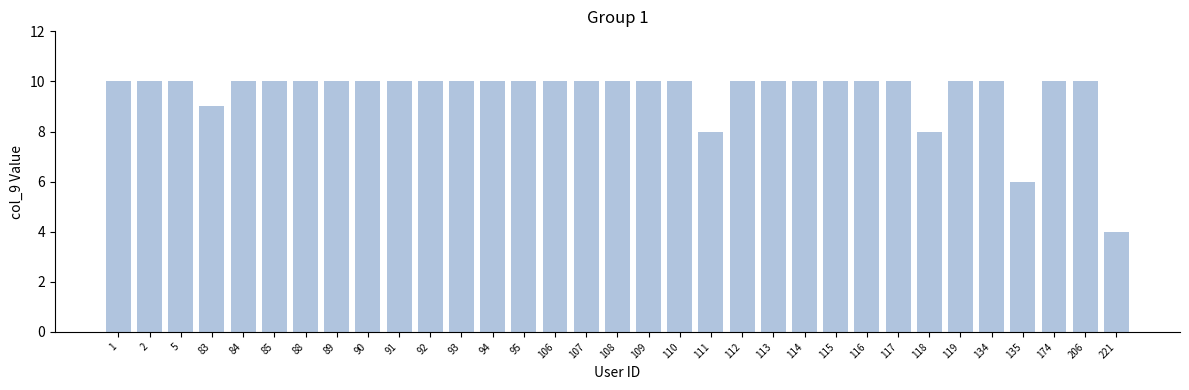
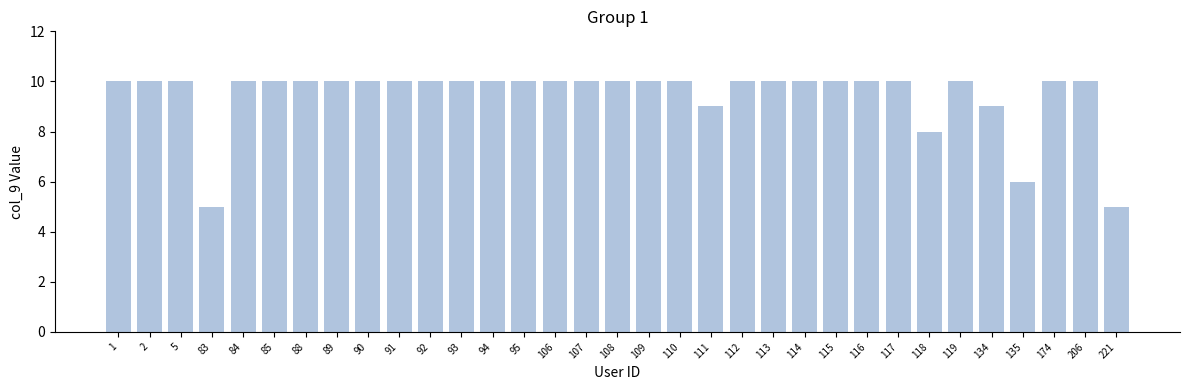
  {
    "1": 10,
    "2": 10,
    "5": 10,
-   "83": 9,
+   "83": 5,
    "84": 10,
    "85": 10,
    "88": 10,
    "89": 10,
    "90": 10,
    "91": 10,
    "92": 10,
    "93": 10,
    "94": 10,
    "95": 10,
    "106": 10,
    "107": 10,
    "108": 10,
    "109": 10,
    "110": 10,
-   "111": 8,
+   "111": 9,
    "112": 10,
    "113": 10,
    "114": 10,
    "115": 10,
    "116": 10,
    "117": 10,
    "118": 8,
    "119": 10,
-   "134": 10,
+   "134": 9,
    "135": 6,
    "174": 10,
    "206": 10,
-   "221": 4
+   "221": 5
  }
